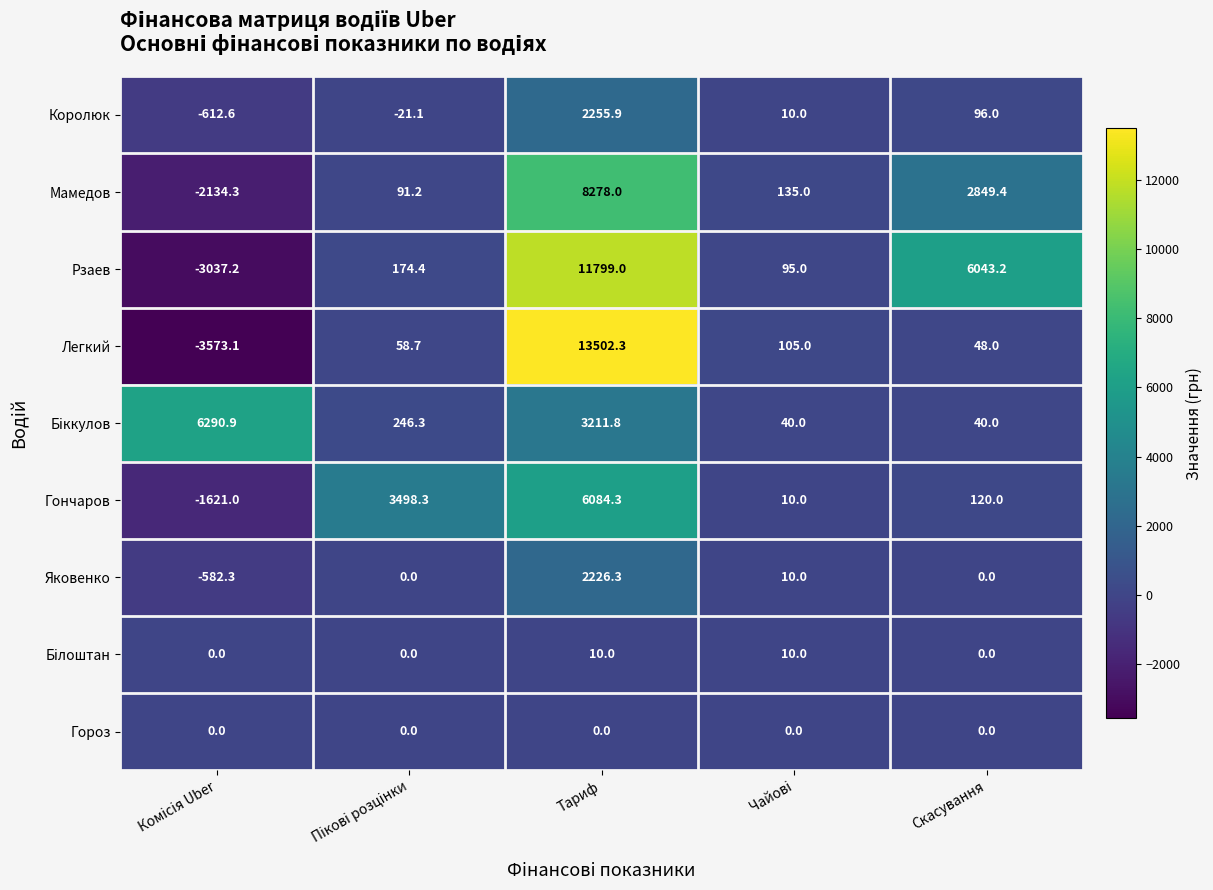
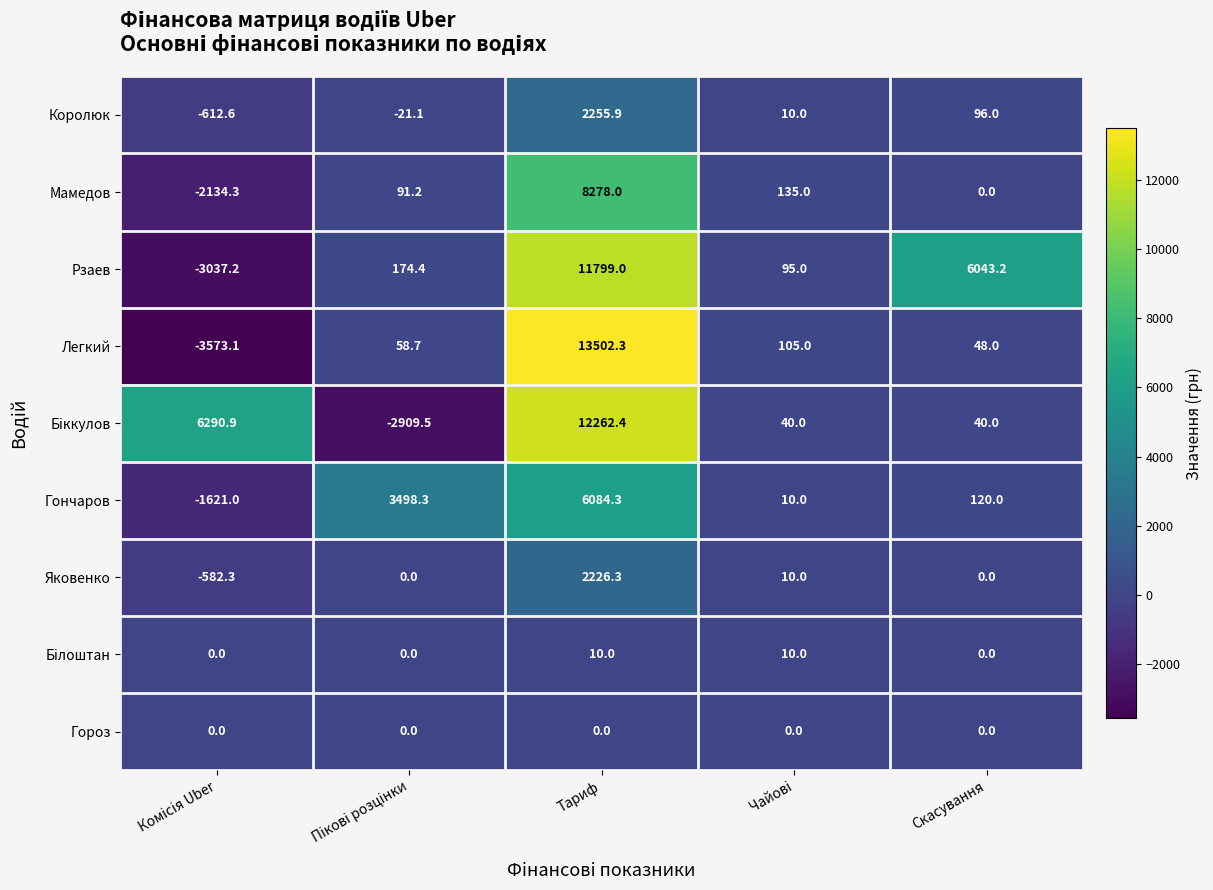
  {
    "Королюк": {
      "Комісія Uber": -612.6,
      "Пікові розцінки": -21.1,
      "Тариф": 2255.9,
      "Чайові": 10.0,
      "Скасування": 96.0
    },
    "Мамедов": {
      "Комісія Uber": -2134.3,
      "Пікові розцінки": 91.2,
      "Тариф": 8278.0,
      "Чайові": 135.0,
-     "Скасування": 2849.4
+     "Скасування": 0.0
    },
    "Рзаев": {
      "Комісія Uber": -3037.2,
      "Пікові розцінки": 174.4,
      "Тариф": 11799.0,
      "Чайові": 95.0,
      "Скасування": 6043.2
    },
    "Легкий": {
      "Комісія Uber": -3573.1,
      "Пікові розцінки": 58.7,
      "Тариф": 13502.3,
      "Чайові": 105.0,
      "Скасування": 48.0
    },
    "Біккулов": {
      "Комісія Uber": 6290.9,
-     "Пікові розцінки": 246.3,
-     "Тариф": 3211.8,
+     "Пікові розцінки": -2909.5,
+     "Тариф": 12262.4,
      "Чайові": 40.0,
      "Скасування": 40.0
    },
    "Гончаров": {
      "Комісія Uber": -1621.0,
      "Пікові розцінки": 3498.3,
      "Тариф": 6084.3,
      "Чайові": 10.0,
      "Скасування": 120.0
    },
    "Яковенко": {
      "Комісія Uber": -582.3,
      "Пікові розцінки": 0.0,
      "Тариф": 2226.3,
      "Чайові": 10.0,
      "Скасування": 0.0
    },
    "Білоштан": {
      "Комісія Uber": 0.0,
      "Пікові розцінки": 0.0,
      "Тариф": 10.0,
      "Чайові": 10.0,
      "Скасування": 0.0
    },
    "Гороз": {
      "Комісія Uber": 0.0,
      "Пікові розцінки": 0.0,
      "Тариф": 0.0,
      "Чайові": 0.0,
      "Скасування": 0.0
    }
  }
